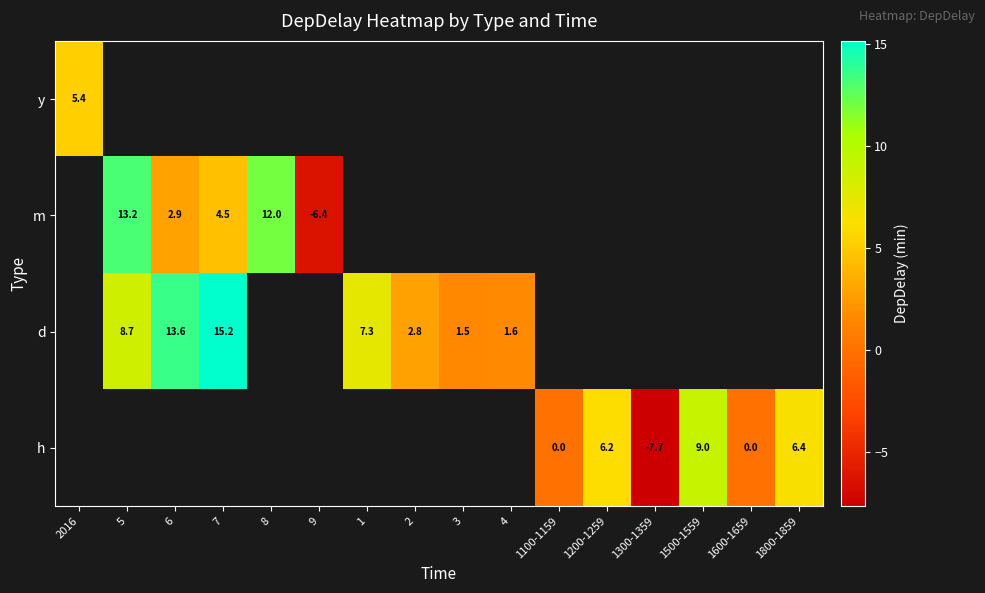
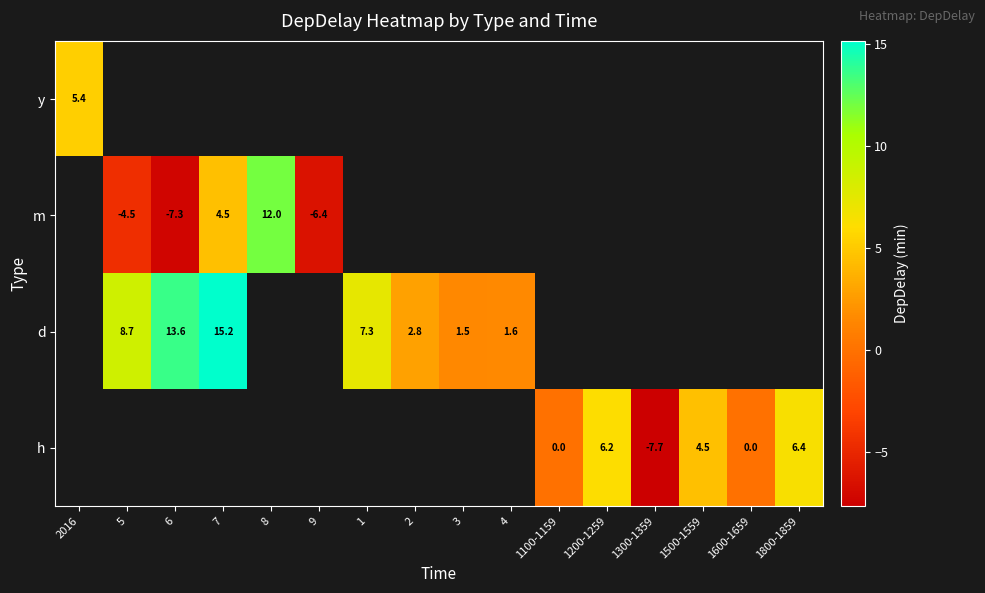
  {
    "y": {
      "2016": 5.4
    },
    "m": {
-     "5": 13.2,
-     "6": 2.9,
+     "5": -4.5,
+     "6": -7.3,
      "7": 4.5,
      "8": 12.0,
      "9": -6.4
    },
    "d": {
      "5": 8.7,
      "6": 13.6,
      "7": 15.2,
      "1": 7.3,
      "2": 2.8,
      "3": 1.5,
      "4": 1.6
    },
    "h": {
      "1100-1159": 0.0,
      "1200-1259": 6.2,
      "1300-1359": -7.7,
-     "1500-1559": 9.0,
+     "1500-1559": 4.5,
      "1600-1659": 0.0,
      "1800-1859": 6.4
    }
  }
